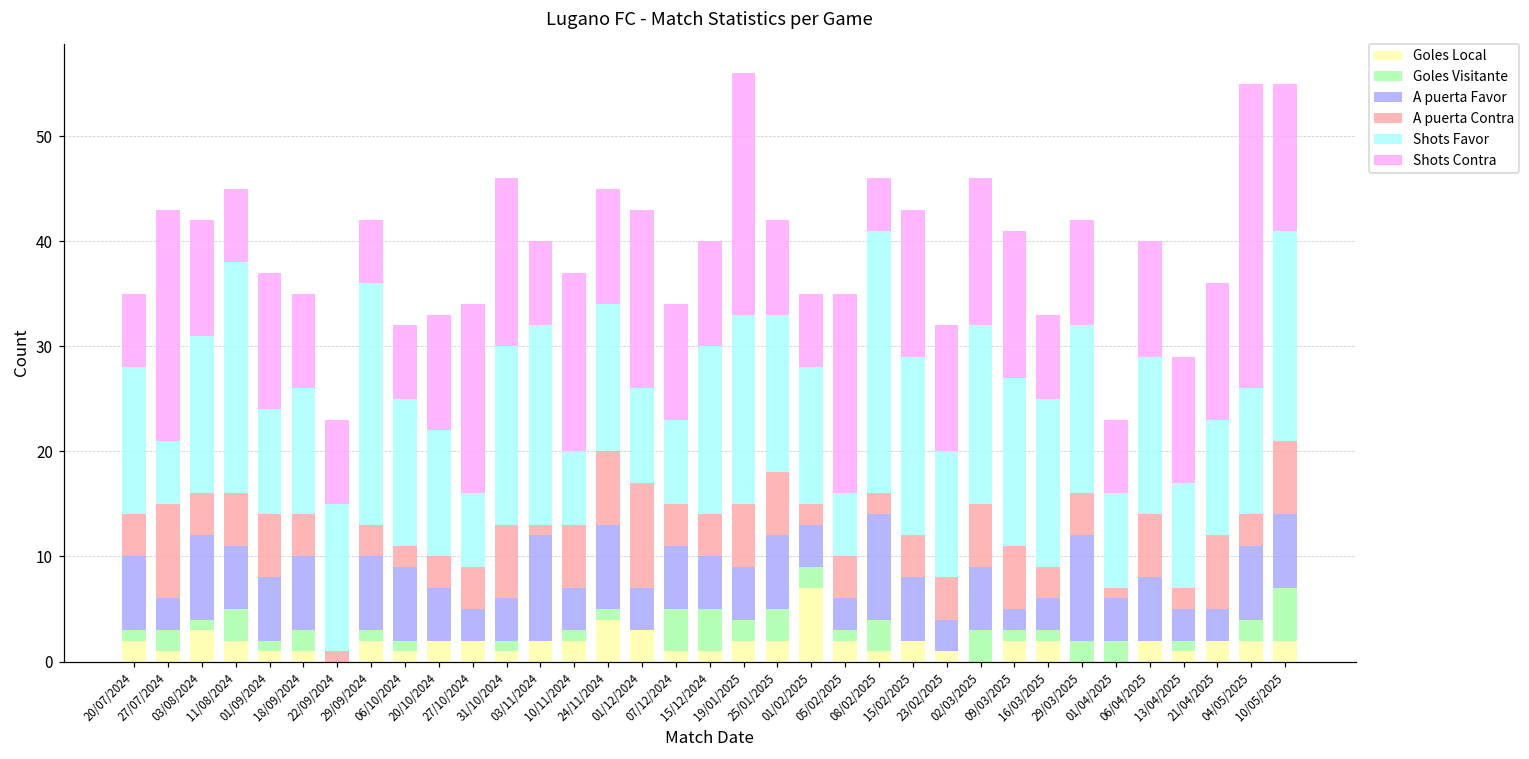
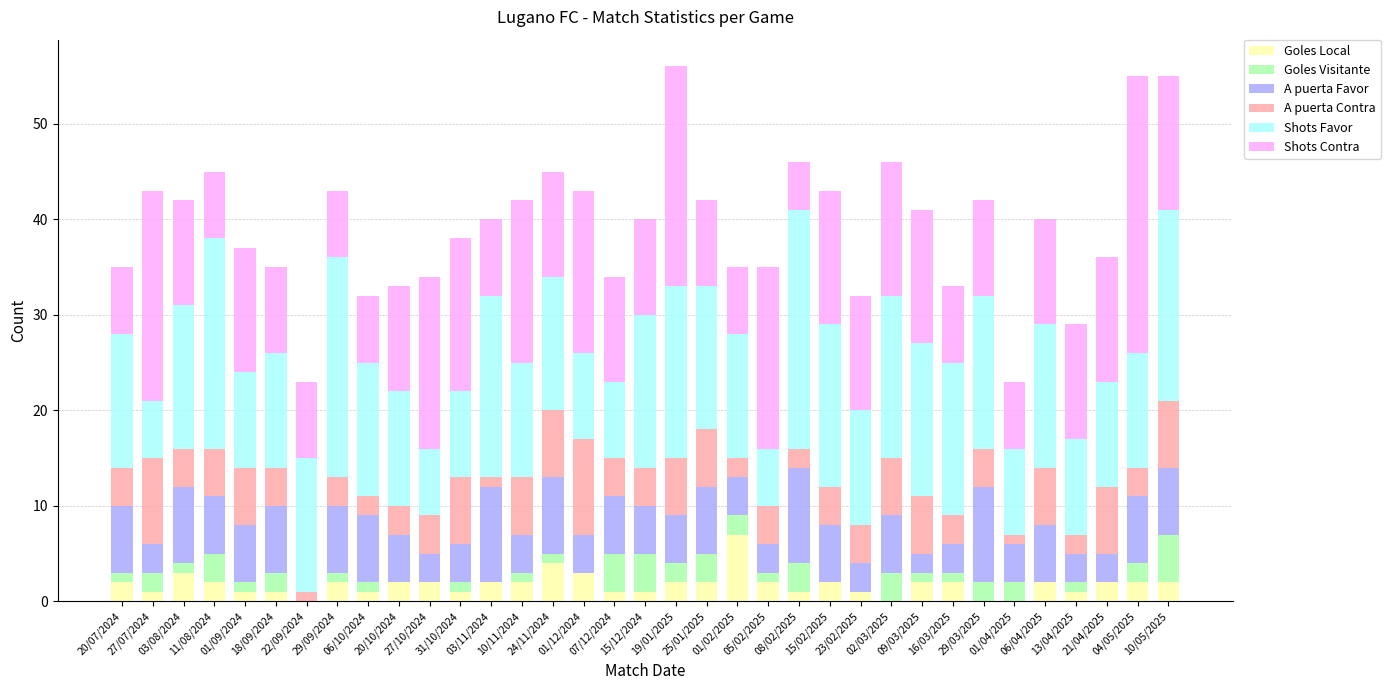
  {
    "Goles Local": {
      "20/07/2024": 2,
      "27/07/2024": 1,
      "03/08/2024": 3,
      "11/08/2024": 2,
      "01/09/2024": 1,
      "18/09/2024": 1,
      "22/09/2024": 0,
      "29/09/2024": 2,
      "06/10/2024": 1,
      "20/10/2024": 2,
      "27/10/2024": 2,
      "31/10/2024": 1,
      "03/11/2024": 2,
      "10/11/2024": 2,
      "24/11/2024": 4,
      "01/12/2024": 3,
      "07/12/2024": 1,
      "15/12/2024": 1,
      "19/01/2025": 2,
      "25/01/2025": 2,
      "01/02/2025": 7,
      "05/02/2025": 2,
      "08/02/2025": 1,
      "15/02/2025": 2,
      "23/02/2025": 1,
      "02/03/2025": 0,
      "09/03/2025": 2,
      "16/03/2025": 2,
      "29/03/2025": 0,
      "01/04/2025": 0,
      "06/04/2025": 2,
      "13/04/2025": 1,
      "21/04/2025": 2,
      "04/05/2025": 2,
      "10/05/2025": 2
    },
    "A puerta Contra": {
      "20/07/2024": 4,
      "27/07/2024": 9,
      "03/08/2024": 4,
      "11/08/2024": 5,
      "01/09/2024": 6,
      "18/09/2024": 4,
      "22/09/2024": 1,
      "29/09/2024": 3,
      "06/10/2024": 2,
      "20/10/2024": 3,
      "27/10/2024": 4,
      "31/10/2024": 7,
      "03/11/2024": 1,
      "10/11/2024": 6,
      "24/11/2024": 7,
      "01/12/2024": 10,
      "07/12/2024": 4,
      "15/12/2024": 4,
      "19/01/2025": 6,
      "25/01/2025": 6,
      "01/02/2025": 2,
      "05/02/2025": 4,
      "08/02/2025": 2,
      "15/02/2025": 4,
      "23/02/2025": 4,
      "02/03/2025": 6,
      "09/03/2025": 6,
      "16/03/2025": 3,
      "29/03/2025": 4,
      "01/04/2025": 1,
      "06/04/2025": 6,
      "13/04/2025": 2,
      "21/04/2025": 7,
      "04/05/2025": 3,
      "10/05/2025": 7
    },
    "Shots Favor": {
      "20/07/2024": 14,
      "27/07/2024": 6,
      "03/08/2024": 15,
      "11/08/2024": 22,
      "01/09/2024": 10,
      "18/09/2024": 12,
      "22/09/2024": 14,
      "29/09/2024": 23,
      "06/10/2024": 14,
      "20/10/2024": 12,
      "27/10/2024": 7,
-     "31/10/2024": 17,
+     "31/10/2024": 9,
      "03/11/2024": 19,
-     "10/11/2024": 7,
+     "10/11/2024": 12,
      "24/11/2024": 14,
      "01/12/2024": 9,
      "07/12/2024": 8,
      "15/12/2024": 16,
      "19/01/2025": 18,
      "25/01/2025": 15,
      "01/02/2025": 13,
      "05/02/2025": 6,
      "08/02/2025": 25,
      "15/02/2025": 17,
      "23/02/2025": 12,
      "02/03/2025": 17,
      "09/03/2025": 16,
      "16/03/2025": 16,
      "29/03/2025": 16,
      "01/04/2025": 9,
      "06/04/2025": 15,
      "13/04/2025": 10,
      "21/04/2025": 11,
      "04/05/2025": 12,
      "10/05/2025": 20
    },
    "Shots Contra": {
      "20/07/2024": 7,
      "27/07/2024": 22,
      "03/08/2024": 11,
      "11/08/2024": 7,
      "01/09/2024": 13,
      "18/09/2024": 9,
      "22/09/2024": 8,
-     "29/09/2024": 6,
+     "29/09/2024": 7,
      "06/10/2024": 7,
      "20/10/2024": 11,
      "27/10/2024": 18,
      "31/10/2024": 16,
      "03/11/2024": 8,
      "10/11/2024": 17,
      "24/11/2024": 11,
      "01/12/2024": 17,
      "07/12/2024": 11,
      "15/12/2024": 10,
      "19/01/2025": 23,
      "25/01/2025": 9,
      "01/02/2025": 7,
      "05/02/2025": 19,
      "08/02/2025": 5,
      "15/02/2025": 14,
      "23/02/2025": 12,
      "02/03/2025": 14,
      "09/03/2025": 14,
      "16/03/2025": 8,
      "29/03/2025": 10,
      "01/04/2025": 7,
      "06/04/2025": 11,
      "13/04/2025": 12,
      "21/04/2025": 13,
      "04/05/2025": 29,
      "10/05/2025": 14
    }
  }
